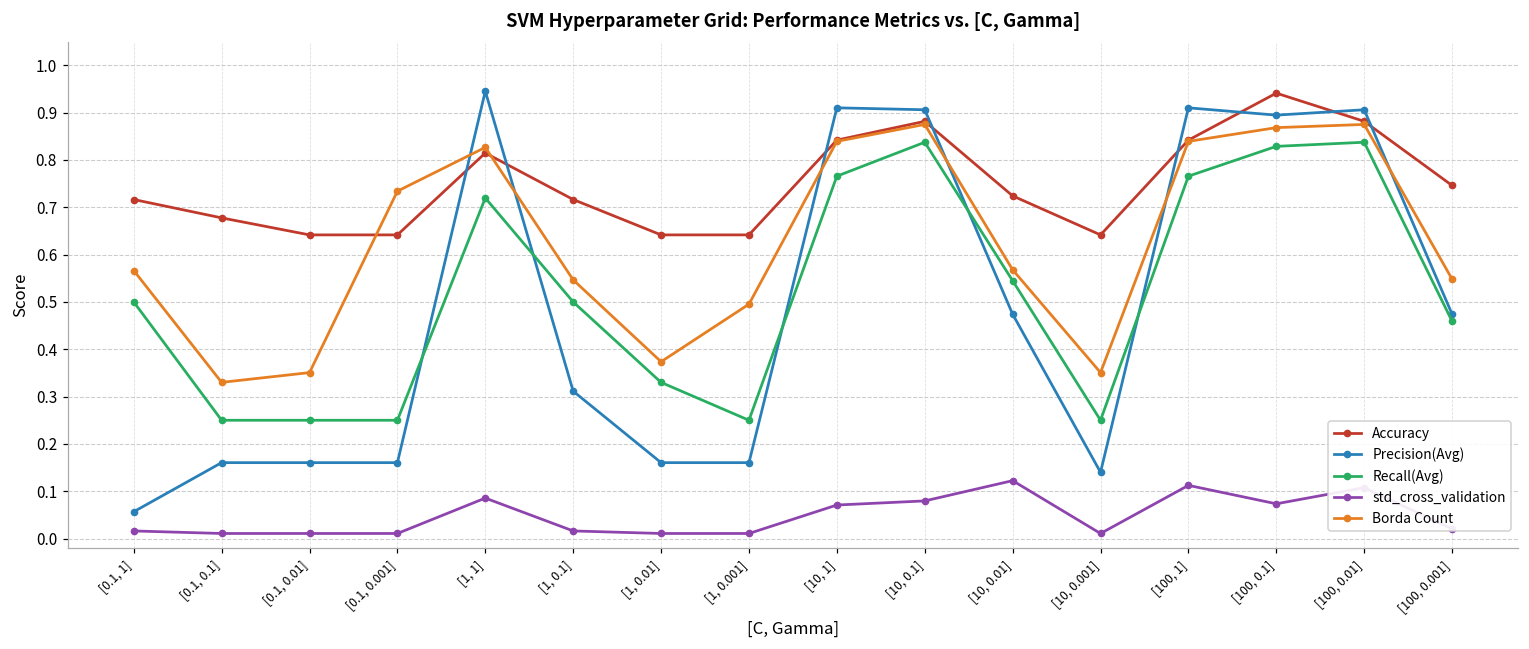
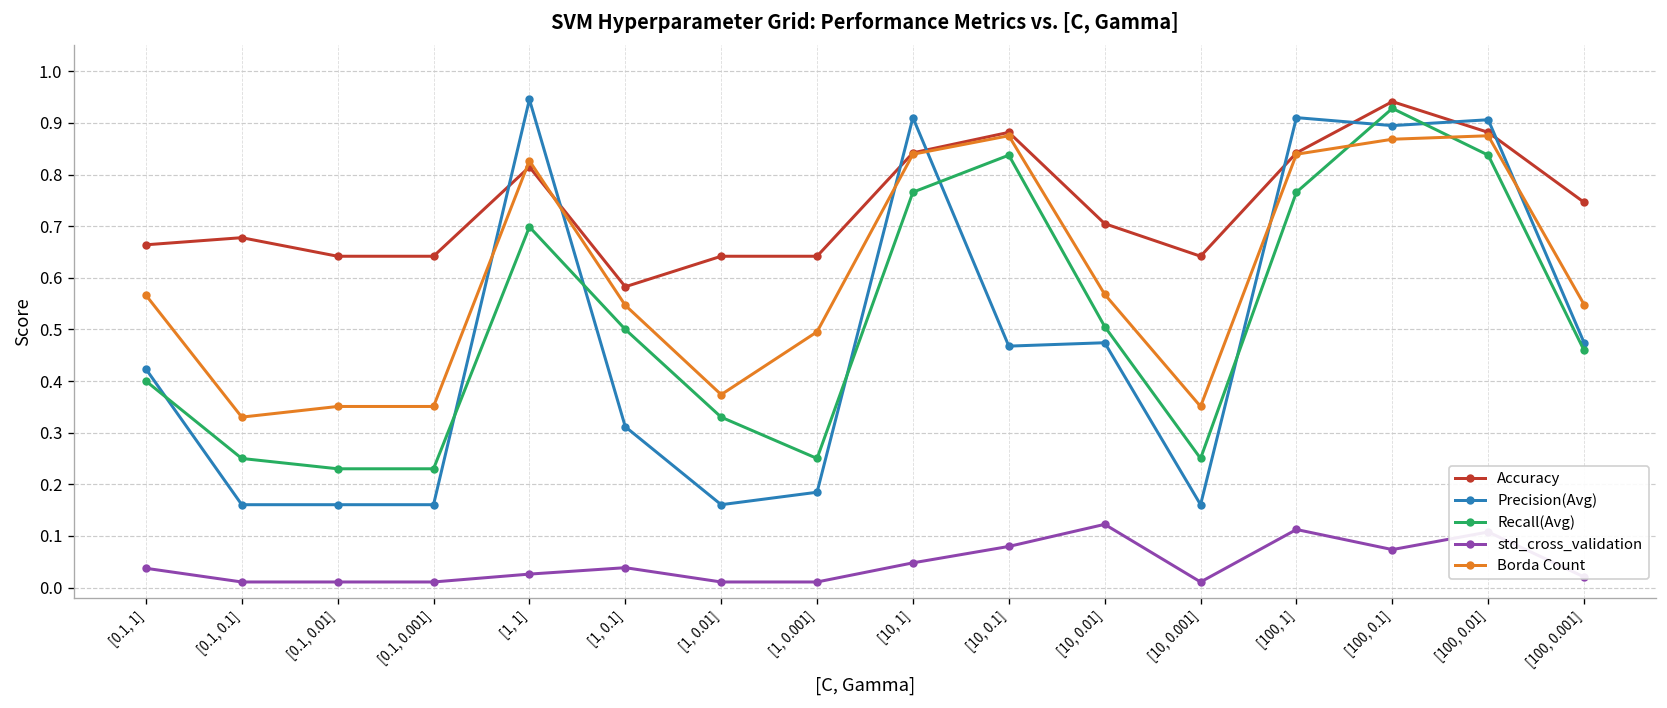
  {
    "Accuracy": {
-     "[0.1, 1]": 0.72,
+     "[0.1, 1]": 0.66,
      "[0.1, 0.1]": 0.68,
      "[0.1, 0.01]": 0.64,
      "[0.1, 0.001]": 0.64,
      "[1, 1]": 0.81,
-     "[1, 0.1]": 0.72,
+     "[1, 0.1]": 0.58,
      "[1, 0.01]": 0.64,
      "[1, 0.001]": 0.64,
      "[10, 0.1]": 0.88,
-     "[10, 0.01]": 0.72,
+     "[10, 0.01]": 0.70,
      "[10, 0.001]": 0.64,
      "[100, 0.1]": 0.94,
      "[100, 0.01]": 0.88,
      "[100, 0.001]": 0.75
    },
    "Precision(Avg)": {
-     "[0.1, 1]": 0.06,
+     "[0.1, 1]": 0.42,
      "[0.1, 0.1]": 0.16,
      "[0.1, 0.01]": 0.16,
      "[0.1, 0.001]": 0.16,
      "[1, 1]": 0.95,
      "[1, 0.1]": 0.31,
      "[1, 0.01]": 0.16,
-     "[1, 0.001]": 0.16,
+     "[1, 0.001]": 0.18,
      "[10, 1]": 0.91,
-     "[10, 0.1]": 0.91,
+     "[10, 0.1]": 0.47,
      "[10, 0.01]": 0.47,
-     "[10, 0.001]": 0.14,
+     "[10, 0.001]": 0.16,
      "[100, 1]": 0.91,
      "[100, 0.1]": 0.89,
      "[100, 0.01]": 0.91,
      "[100, 0.001]": 0.47
    },
    "Recall(Avg)": {
-     "[0.1, 1]": 0.5,
+     "[0.1, 1]": 0.4,
      "[0.1, 0.1]": 0.25,
-     "[0.1, 0.01]": 0.25,
-     "[0.1, 0.001]": 0.25,
-     "[1, 1]": 0.72,
+     "[0.1, 0.01]": 0.23,
+     "[0.1, 0.001]": 0.23,
+     "[1, 1]": 0.70,
      "[1, 0.1]": 0.50,
      "[1, 0.01]": 0.33,
      "[1, 0.001]": 0.25,
      "[10, 1]": 0.77,
      "[10, 0.1]": 0.84,
-     "[10, 0.01]": 0.54,
+     "[10, 0.01]": 0.51,
      "[10, 0.001]": 0.25,
      "[100, 1]": 0.77,
-     "[100, 0.1]": 0.83,
+     "[100, 0.1]": 0.93,
      "[100, 0.01]": 0.84,
      "[100, 0.001]": 0.46
    },
    "std_cross_validation": {
-     "[0.1, 1]": 0.02,
+     "[0.1, 1]": 0.04,
      "[0.1, 0.1]": 0.01,
      "[0.1, 0.01]": 0.01,
      "[0.1, 0.001]": 0.01,
-     "[1, 1]": 0.09,
-     "[1, 0.1]": 0.02,
+     "[1, 1]": 0.03,
+     "[1, 0.1]": 0.04,
      "[1, 0.01]": 0.01,
      "[1, 0.001]": 0.01,
-     "[10, 1]": 0.07,
+     "[10, 1]": 0.05,
      "[10, 0.1]": 0.08,
      "[10, 0.01]": 0.12,
      "[10, 0.001]": 0.01,
      "[100, 1]": 0.11,
      "[100, 0.1]": 0.07
    },
    "Borda Count": {
      "[0.1, 1]": 0.57,
      "[0.1, 0.1]": 0.33,
      "[0.1, 0.01]": 0.35,
-     "[0.1, 0.001]": 0.73,
+     "[0.1, 0.001]": 0.35,
      "[1, 1]": 0.83,
      "[1, 0.1]": 0.55,
      "[1, 0.01]": 0.37,
      "[1, 0.001]": 0.50,
      "[10, 0.1]": 0.88,
      "[10, 0.01]": 0.57,
      "[10, 0.001]": 0.35,
      "[100, 0.1]": 0.87,
      "[100, 0.01]": 0.88,
      "[100, 0.001]": 0.55
    }
  }
